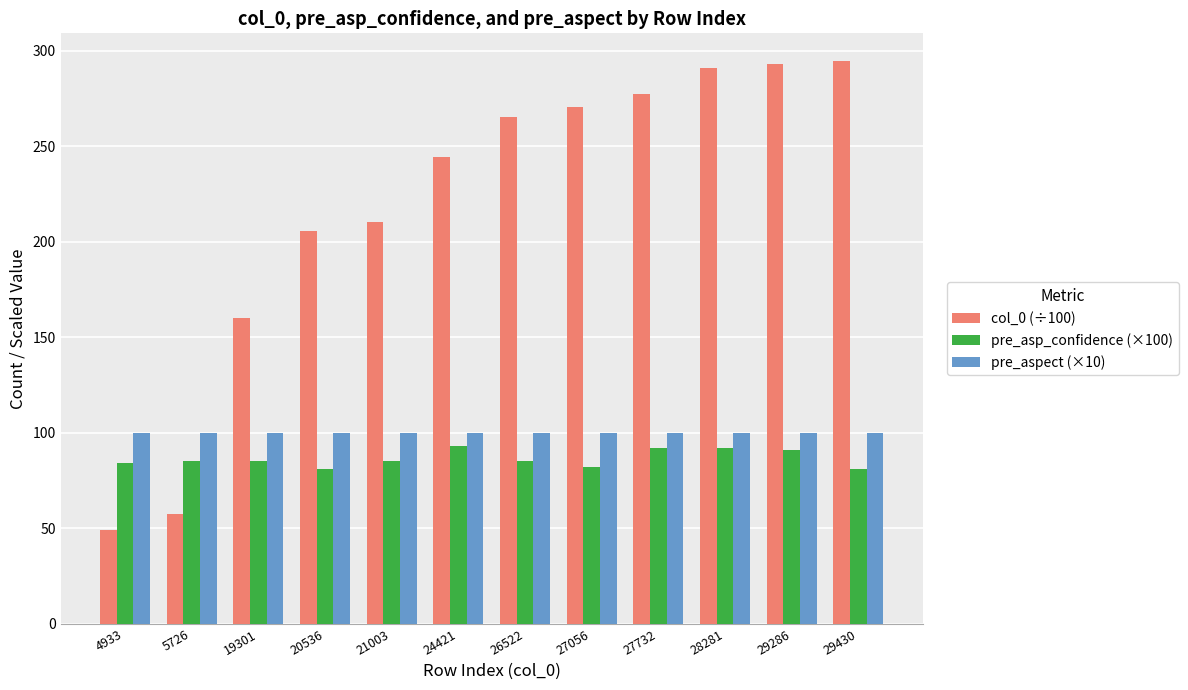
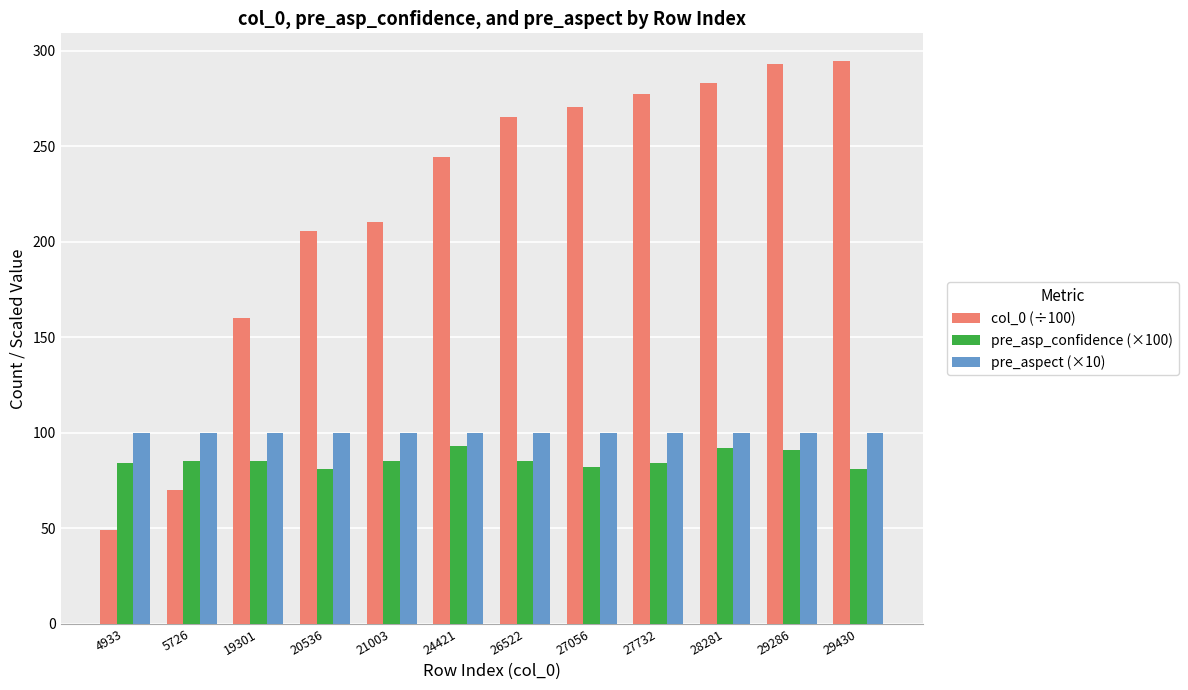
  {
    "col_0 (÷100)": {
      "4933": 49,
-     "5726": 57,
+     "5726": 70,
      "19301": 160,
      "20536": 205,
      "21003": 210,
      "24421": 244,
      "26522": 265,
      "27056": 271,
      "27732": 277,
-     "28281": 291,
+     "28281": 283,
      "29286": 293,
      "29430": 294
    },
    "pre_asp_confidence (×100)": {
      "4933": 84,
      "5726": 85,
      "19301": 85,
      "20536": 81,
      "21003": 85,
      "24421": 93,
      "26522": 85,
      "27056": 82,
-     "27732": 92,
+     "27732": 84,
      "28281": 92,
      "29286": 91,
      "29430": 81
    },
    "pre_aspect (×10)": {
      "4933": 100,
      "5726": 100,
      "19301": 100,
      "20536": 100,
      "21003": 100,
      "24421": 100,
      "26522": 100,
      "27056": 100,
      "27732": 100,
      "28281": 100,
      "29286": 100,
      "29430": 100
    }
  }
